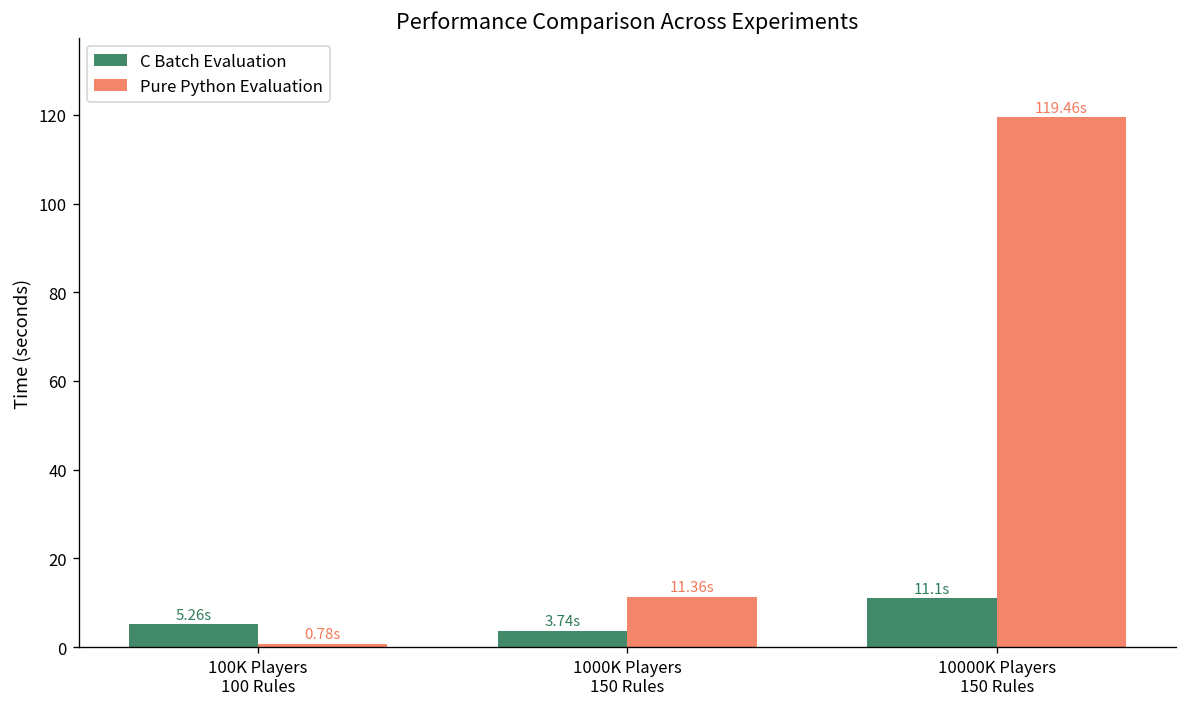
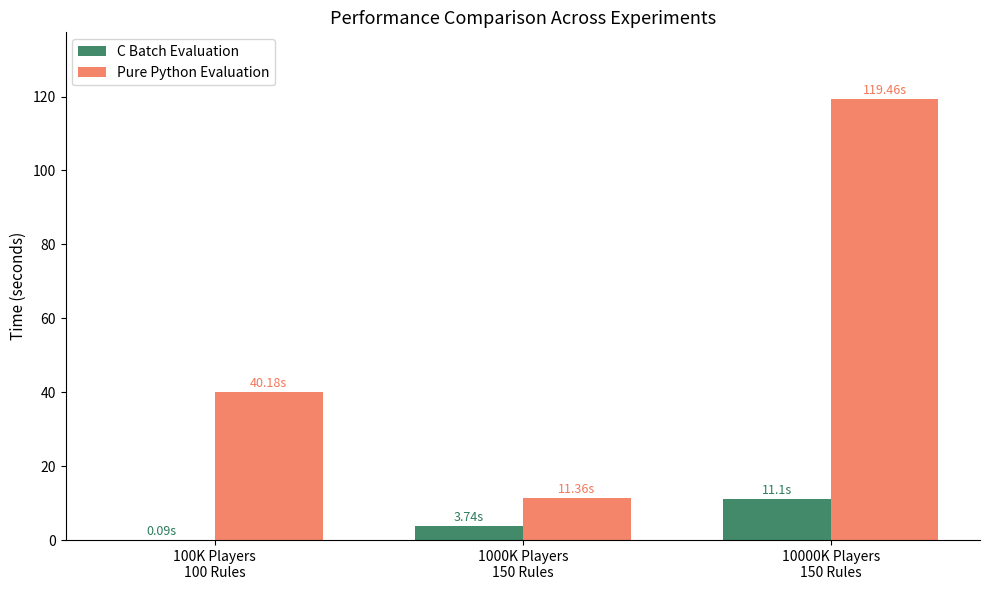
  {
    "C Batch Evaluation": {
-     "100K Players 100 Rules": "5.26s",
+     "100K Players 100 Rules": "0.09s",
      "1000K Players 150 Rules": "3.74s",
      "10000K Players 150 Rules": "11.1s"
    },
    "Pure Python Evaluation": {
-     "100K Players 100 Rules": "0.78s",
+     "100K Players 100 Rules": "40.18s",
      "1000K Players 150 Rules": "11.36s",
      "10000K Players 150 Rules": "119.46s"
    }
  }
